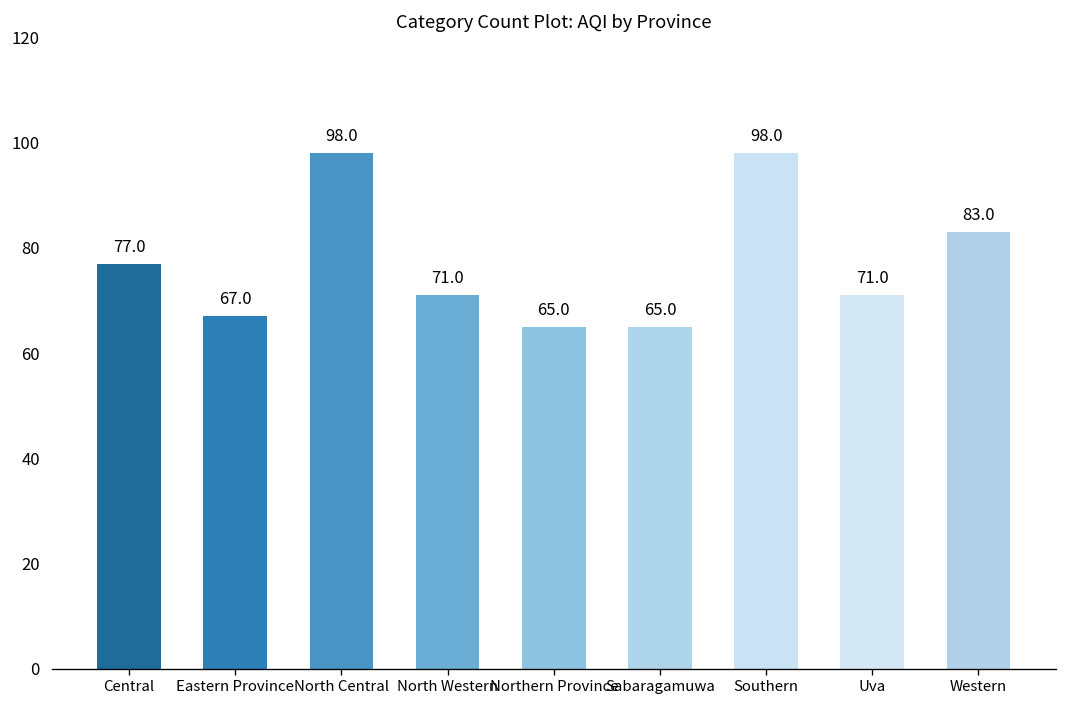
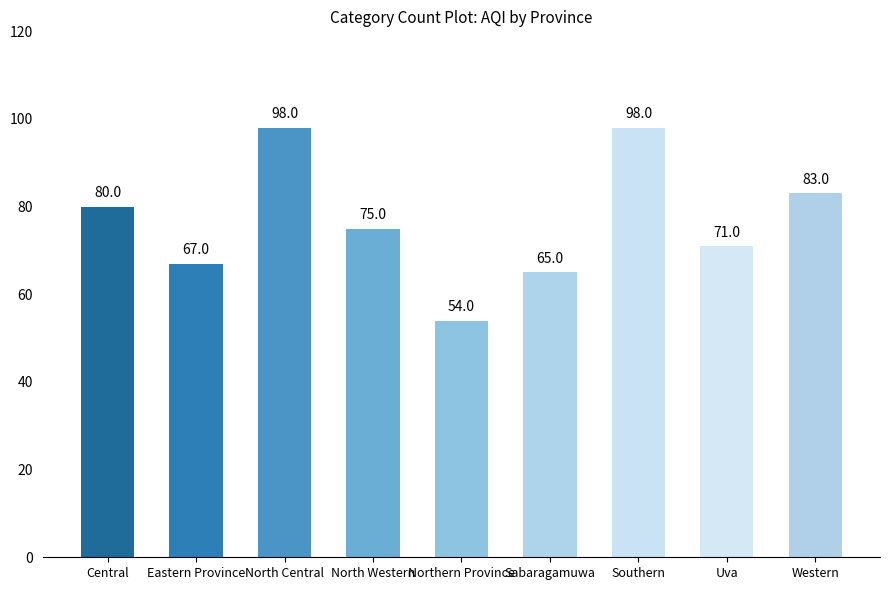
  {
-   "Central": 77.0,
+   "Central": 80.0,
    "Eastern Province": 67.0,
    "North Central": 98.0,
-   "North Western": 71.0,
-   "Northern Province": 65.0,
+   "North Western": 75.0,
+   "Northern Province": 54.0,
    "Sabaragamuwa": 65.0,
    "Southern": 98.0,
    "Uva": 71.0,
    "Western": 83.0
  }
